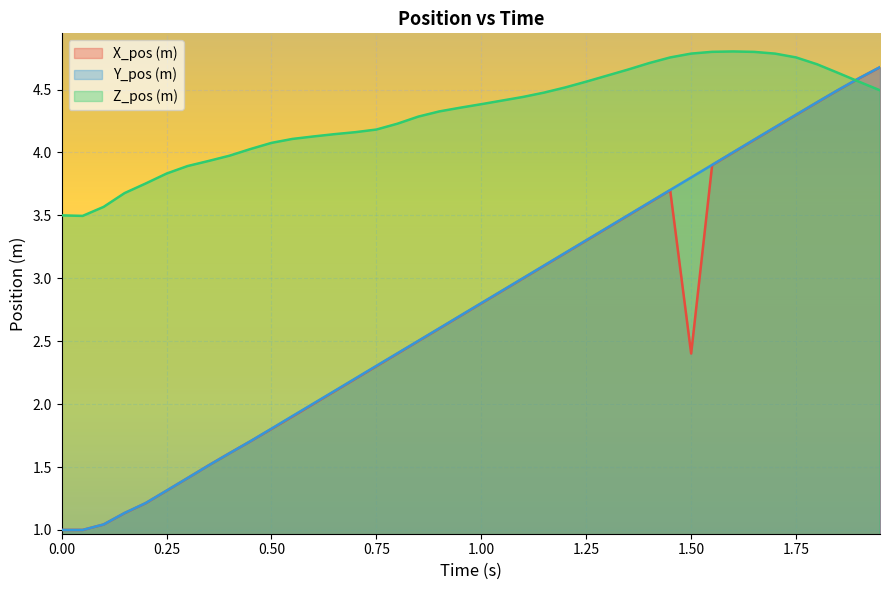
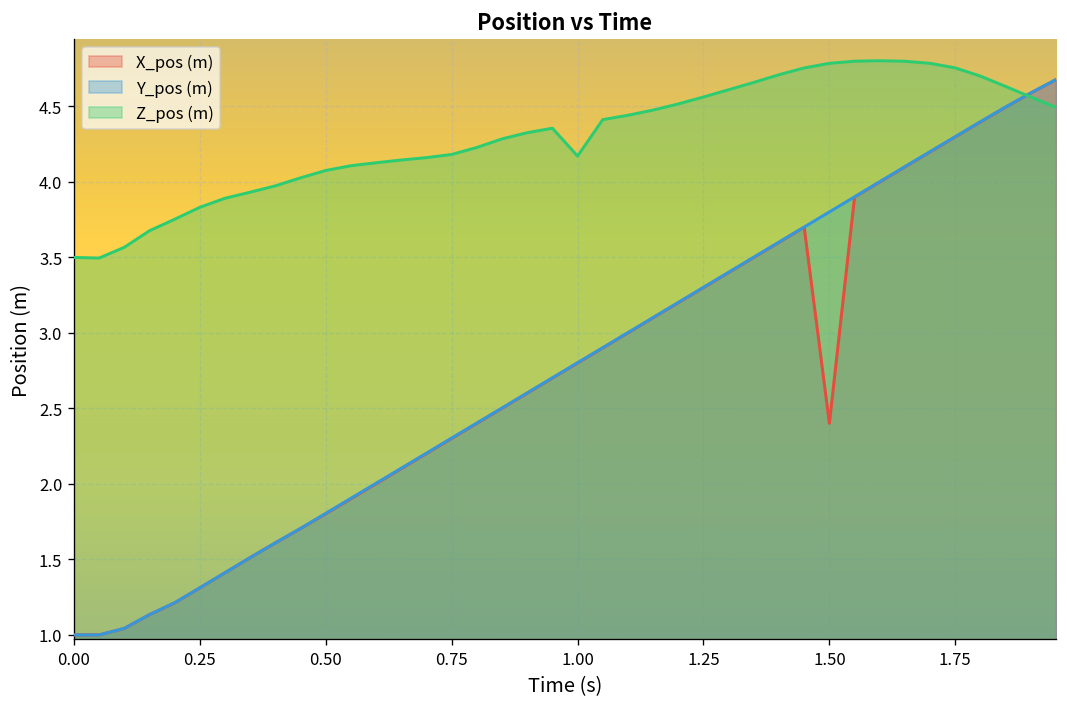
  {
    "X_pos (m)": {
      "1.50": 2.40
    },
    "Y_pos (m)": {
      "1.50": 3.80
    },
    "Z_pos (m)": {
      "0.00": 3.50,
      "0.25": 3.83,
      "0.50": 4.08,
      "0.75": 4.18,
-     "1.00": 4.38,
+     "1.00": 4.17,
      "1.25": 4.56,
      "1.50": 4.79,
      "1.75": 4.76
    }
  }
